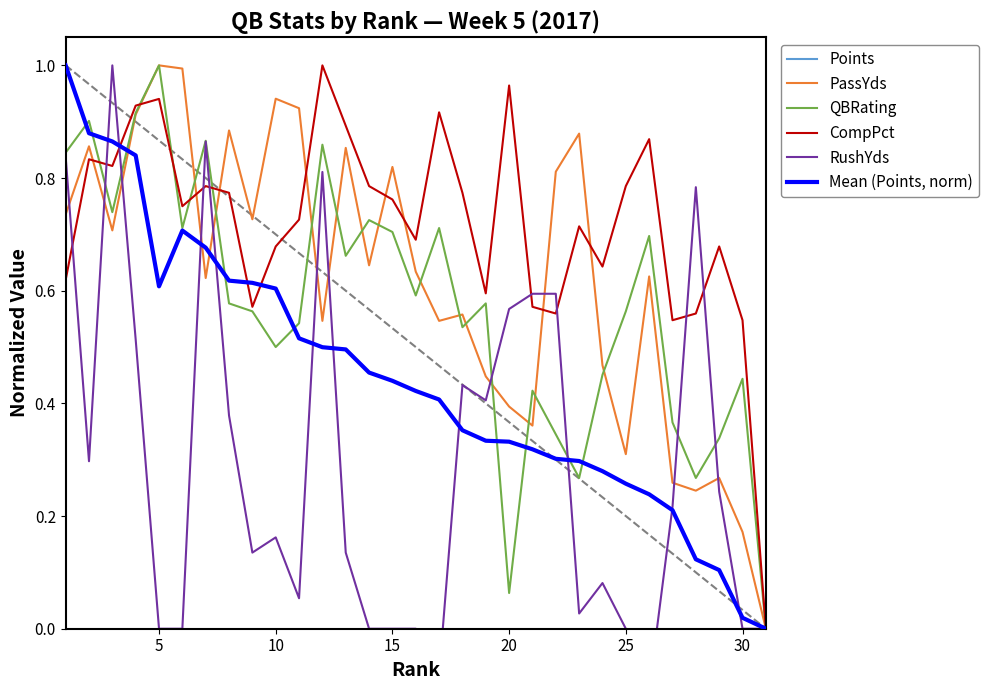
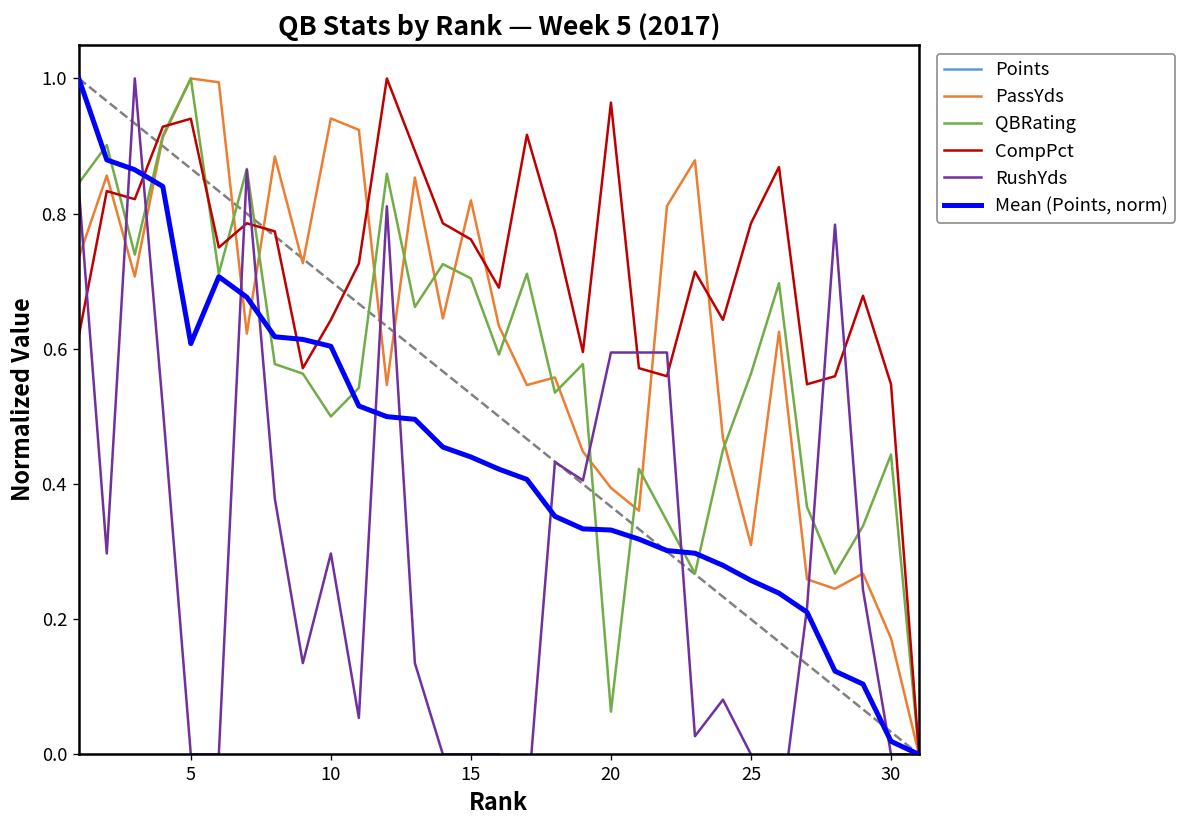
  {
    "Mean (Points, norm)": {
      "5": 0.61,
      "10": 0.60,
      "15": 0.44,
      "20": 0.33,
      "25": 0.26,
      "30": 0.02
    },
    "PassYds": {
      "10": 0.94,
      "15": 0.82,
      "20": 0.39,
      "25": 0.31,
      "30": 0.17
    },
    "QBRating": {
      "10": 0.50,
      "15": 0.70,
      "20": 0.06,
      "25": 0.56,
      "30": 0.44
    },
    "CompPct": {
      "5": 0.94,
-     "10": 0.68,
+     "10": 0.64,
      "15": 0.76,
      "20": 0.96,
      "25": 0.79,
      "30": 0.55
    },
    "RushYds": {
      "5": 0.00,
-     "10": 0.16,
+     "10": 0.30,
      "15": 0.00,
-     "20": 0.57,
+     "20": 0.59,
      "25": 0.00,
      "30": 0.00
    }
  }
